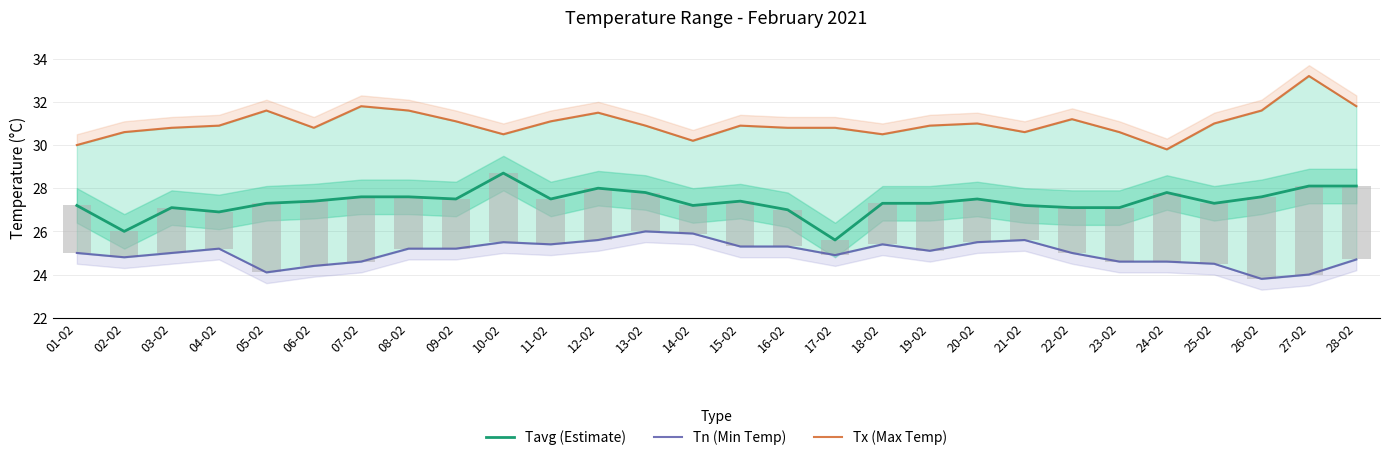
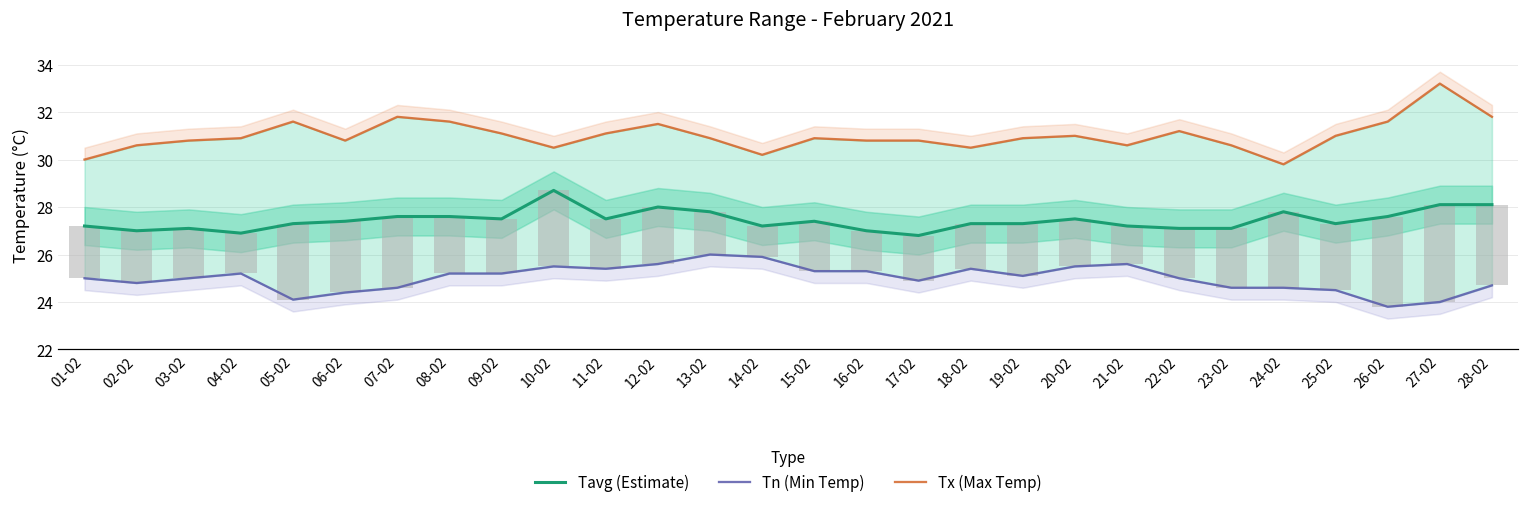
  {
    "Tavg (Estimate)": {
      "01-02": 27.2,
-     "02-02": 26,
+     "02-02": 27,
      "03-02": 27.1,
      "04-02": 26.9,
      "05-02": 27.3,
      "06-02": 27.4,
      "07-02": 27.6,
      "08-02": 27.6,
      "09-02": 27.5,
      "10-02": 28.7,
      "11-02": 27.5,
      "12-02": 28.0,
      "13-02": 27.8,
      "14-02": 27.2,
      "15-02": 27.4,
      "16-02": 27.0,
-     "17-02": 25.6,
+     "17-02": 26.8,
      "18-02": 27.3,
      "19-02": 27.3,
      "20-02": 27.5,
      "21-02": 27.2,
      "22-02": 27.1,
      "23-02": 27.1,
      "24-02": 27.8,
      "25-02": 27.3,
      "26-02": 27.6,
      "27-02": 28.1,
      "28-02": 28.1
    },
    "Tn (Min Temp)": {
      "01-02": 25.0,
      "02-02": 24.8,
      "03-02": 25.0,
      "04-02": 25.2,
      "05-02": 24.1,
      "06-02": 24.4,
      "07-02": 24.6,
      "08-02": 25.2,
      "09-02": 25.2,
      "10-02": 25.5,
      "11-02": 25.4,
      "12-02": 25.6,
      "13-02": 26.0,
      "14-02": 25.9,
      "15-02": 25.3,
      "16-02": 25.3,
      "17-02": 24.9,
      "18-02": 25.4,
      "19-02": 25.1,
      "20-02": 25.5,
      "21-02": 25.6,
      "22-02": 25.0,
      "23-02": 24.6,
      "24-02": 24.6,
      "25-02": 24.5,
      "26-02": 23.8,
      "27-02": 24.0,
      "28-02": 24.7
    }
  }
